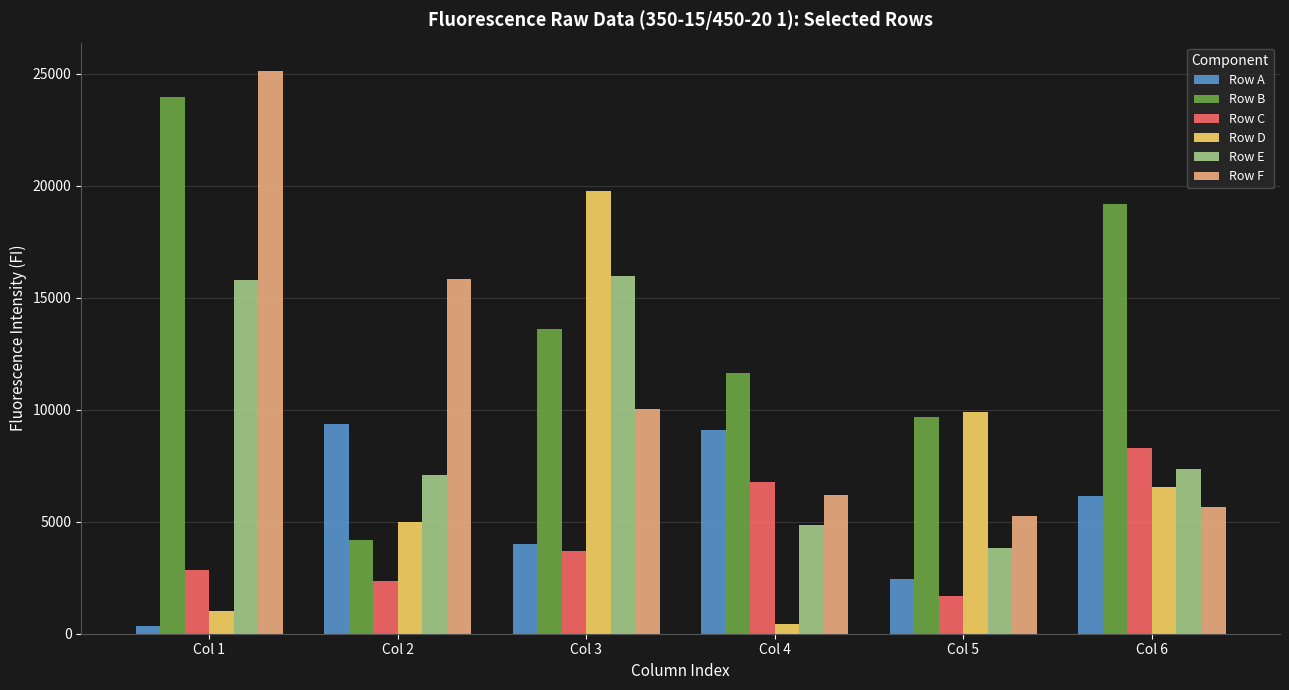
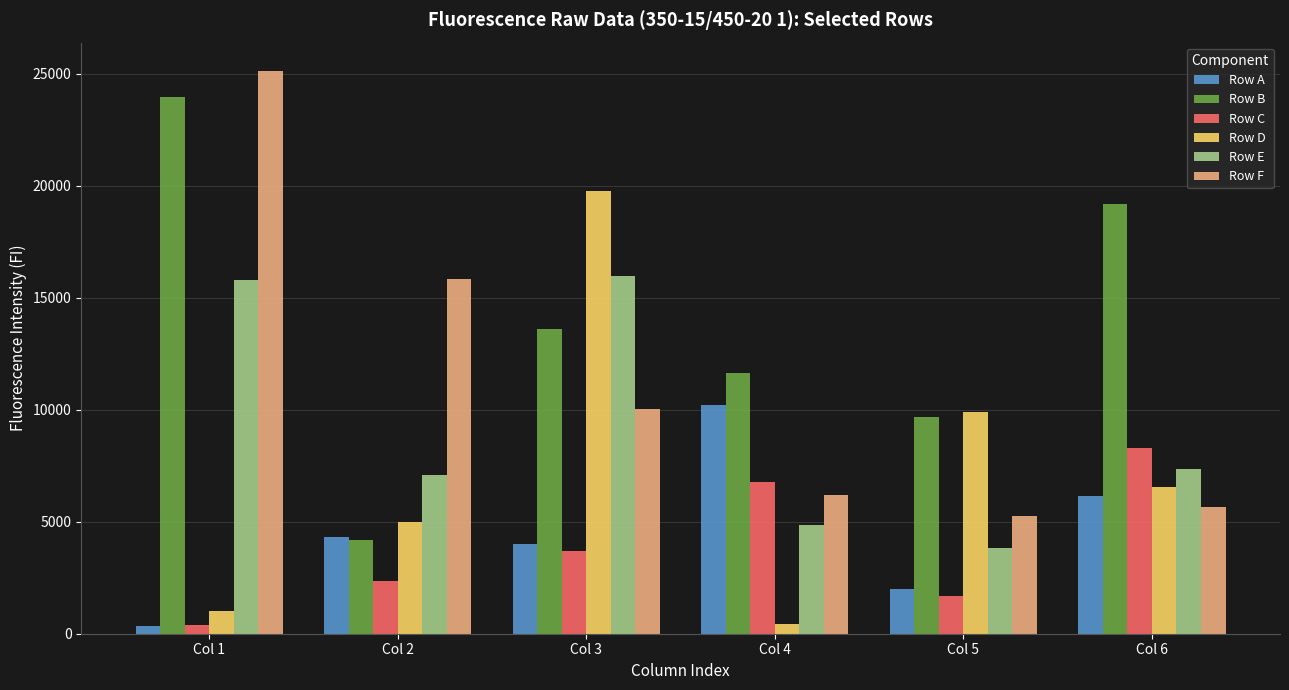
  {
    "Row A": {
      "Col 1": 300,
-     "Col 2": 9400,
+     "Col 2": 4300,
      "Col 3": 4000,
-     "Col 4": 9100,
-     "Col 5": 2500,
+     "Col 4": 10200,
+     "Col 5": 2000,
      "Col 6": 6200
    },
    "Row B": {
      "Col 1": 23900,
      "Col 2": 4200,
      "Col 3": 13600,
      "Col 4": 11600,
      "Col 5": 9700,
      "Col 6": 19200
    },
    "Row C": {
-     "Col 1": 2800,
+     "Col 1": 400,
      "Col 2": 2400,
      "Col 3": 3700,
      "Col 4": 6800,
      "Col 5": 1700,
      "Col 6": 8300
    },
    "Row E": {
      "Col 1": 15800,
      "Col 2": 7100,
      "Col 3": 16000,
      "Col 4": 4800,
      "Col 5": 3800,
      "Col 6": 7400
    }
  }
